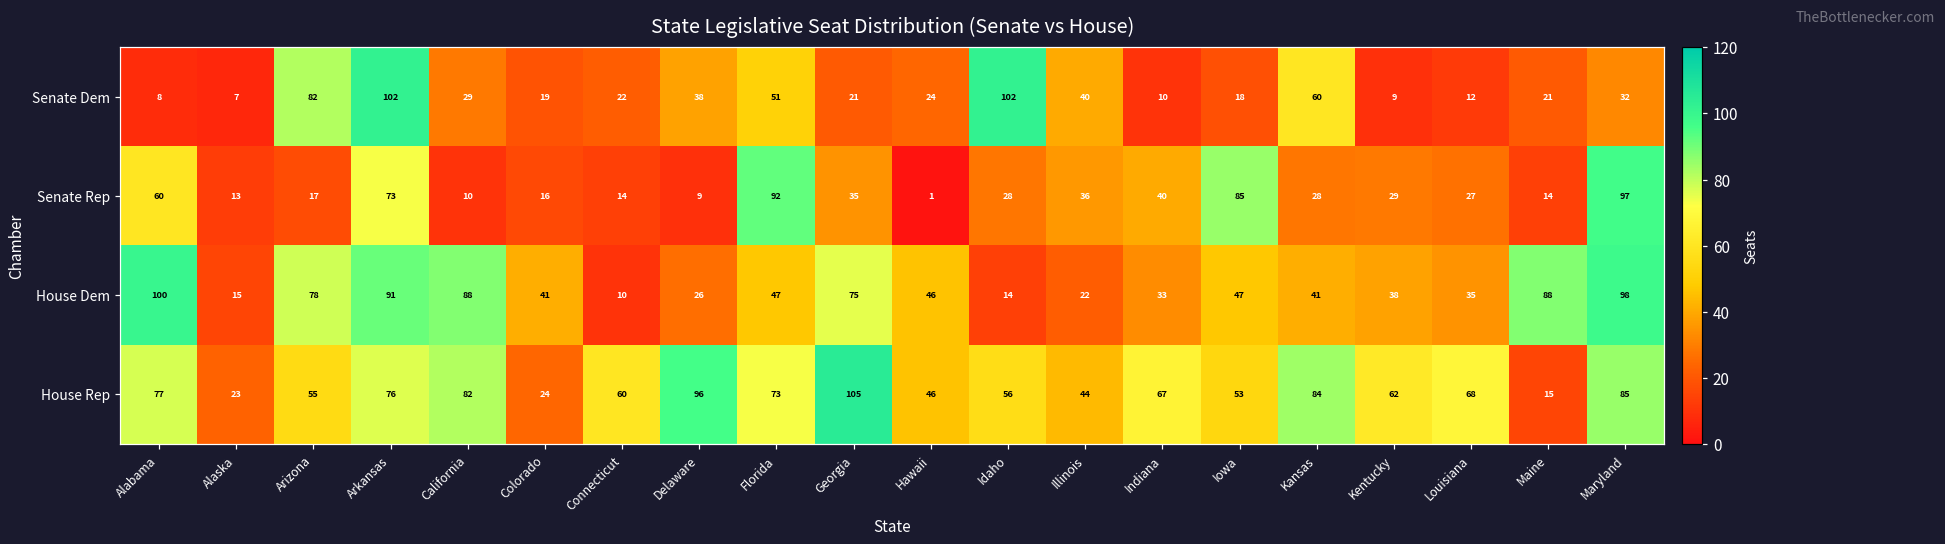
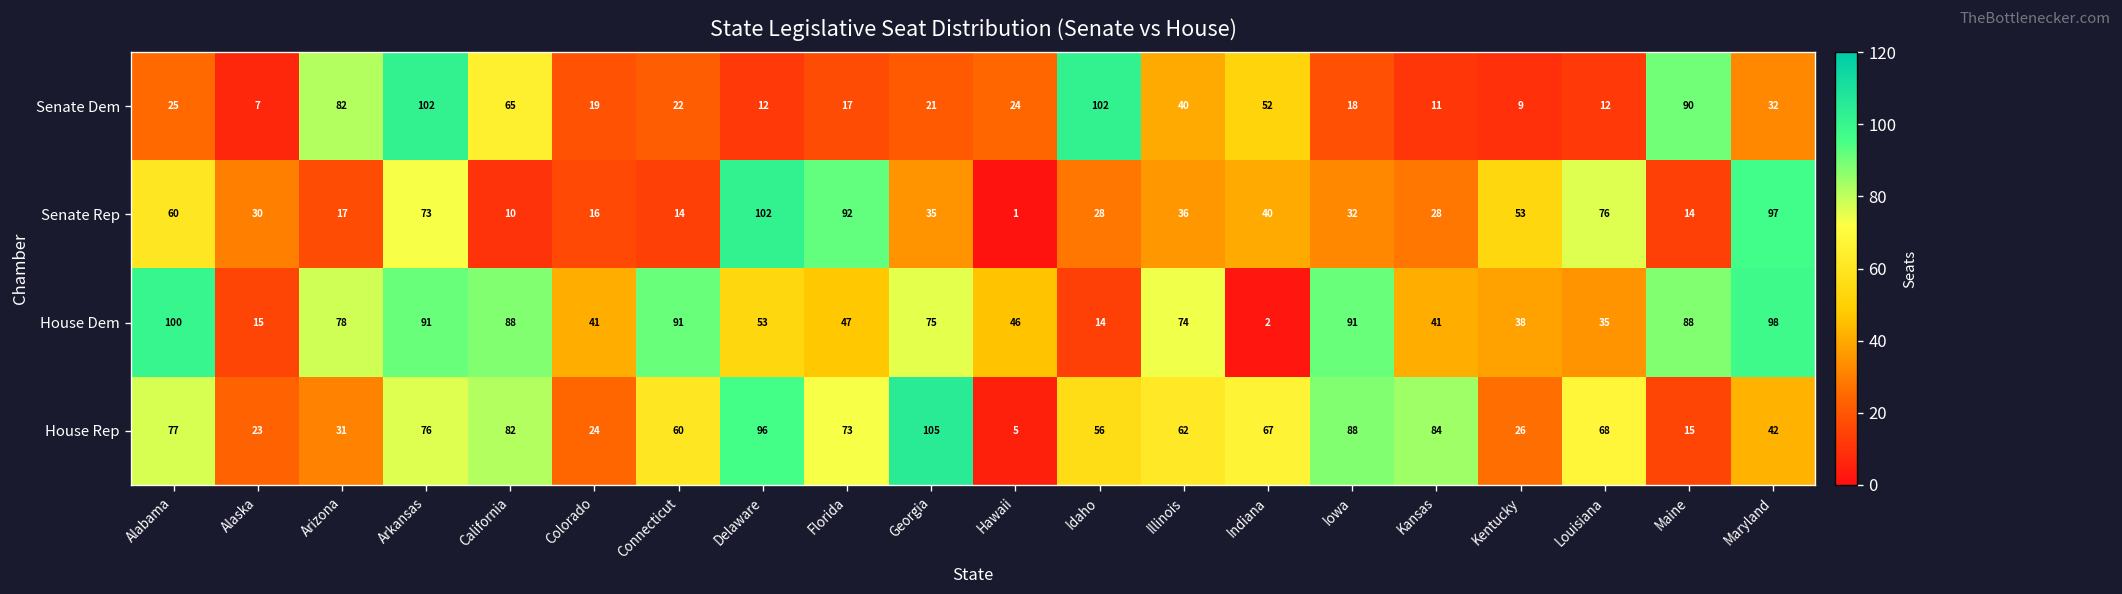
  {
    "Senate Dem": {
-     "Alabama": 8,
+     "Alabama": 25,
      "Alaska": 7,
      "Arizona": 82,
      "Arkansas": 102,
-     "California": 29,
+     "California": 65,
      "Colorado": 19,
      "Connecticut": 22,
-     "Delaware": 38,
-     "Florida": 51,
+     "Delaware": 12,
+     "Florida": 17,
      "Georgia": 21,
      "Hawaii": 24,
      "Idaho": 102,
      "Illinois": 40,
-     "Indiana": 10,
+     "Indiana": 52,
      "Iowa": 18,
-     "Kansas": 60,
+     "Kansas": 11,
      "Kentucky": 9,
      "Louisiana": 12,
-     "Maine": 21,
+     "Maine": 90,
      "Maryland": 32
    },
    "Senate Rep": {
      "Alabama": 60,
-     "Alaska": 13,
+     "Alaska": 30,
      "Arizona": 17,
      "Arkansas": 73,
      "California": 10,
      "Colorado": 16,
      "Connecticut": 14,
-     "Delaware": 9,
+     "Delaware": 102,
      "Florida": 92,
      "Georgia": 35,
      "Hawaii": 1,
      "Idaho": 28,
      "Illinois": 36,
      "Indiana": 40,
-     "Iowa": 85,
+     "Iowa": 32,
      "Kansas": 28,
-     "Kentucky": 29,
-     "Louisiana": 27,
+     "Kentucky": 53,
+     "Louisiana": 76,
      "Maine": 14,
      "Maryland": 97
    },
    "House Dem": {
      "Alabama": 100,
      "Alaska": 15,
      "Arizona": 78,
      "Arkansas": 91,
      "California": 88,
      "Colorado": 41,
-     "Connecticut": 10,
-     "Delaware": 26,
+     "Connecticut": 91,
+     "Delaware": 53,
      "Florida": 47,
      "Georgia": 75,
      "Hawaii": 46,
      "Idaho": 14,
-     "Illinois": 22,
-     "Indiana": 33,
-     "Iowa": 47,
+     "Illinois": 74,
+     "Indiana": 2,
+     "Iowa": 91,
      "Kansas": 41,
      "Kentucky": 38,
      "Louisiana": 35,
      "Maine": 88,
      "Maryland": 98
    },
    "House Rep": {
      "Alabama": 77,
      "Alaska": 23,
-     "Arizona": 55,
+     "Arizona": 31,
      "Arkansas": 76,
      "California": 82,
      "Colorado": 24,
      "Connecticut": 60,
      "Delaware": 96,
      "Florida": 73,
      "Georgia": 105,
-     "Hawaii": 46,
+     "Hawaii": 5,
      "Idaho": 56,
-     "Illinois": 44,
+     "Illinois": 62,
      "Indiana": 67,
-     "Iowa": 53,
+     "Iowa": 88,
      "Kansas": 84,
-     "Kentucky": 62,
+     "Kentucky": 26,
      "Louisiana": 68,
      "Maine": 15,
-     "Maryland": 85
+     "Maryland": 42
    }
  }
